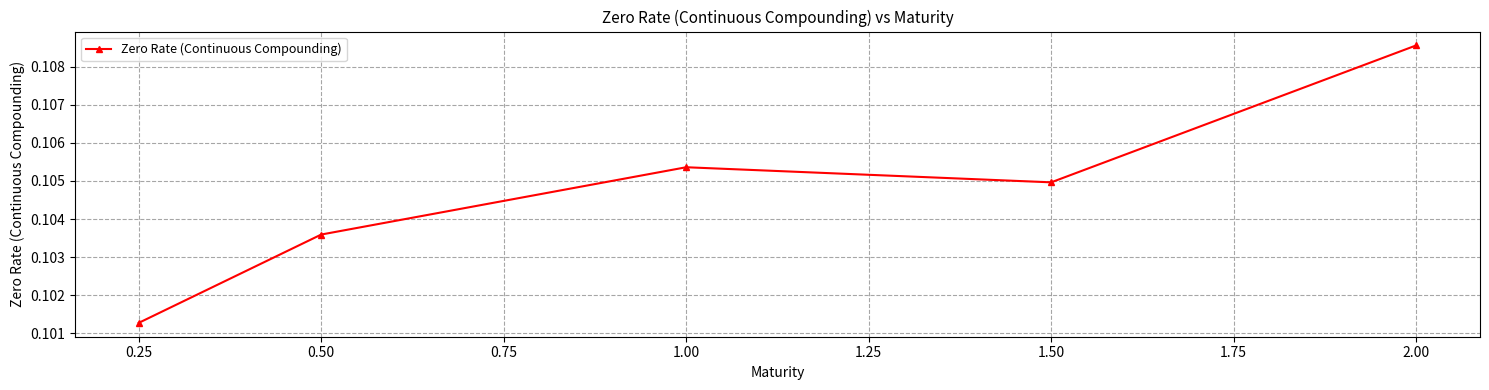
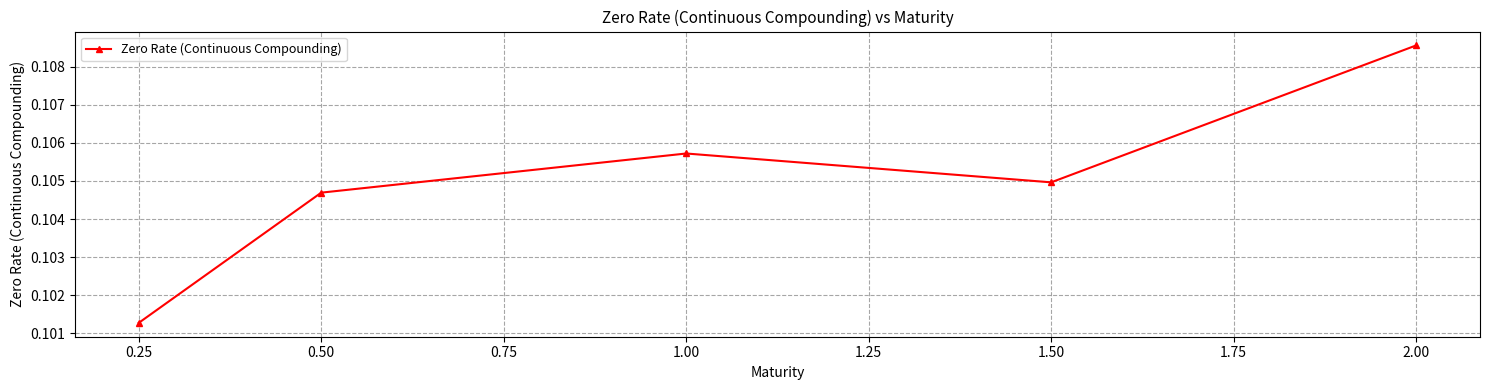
  {
    "0.25": 0.1013,
-   "0.50": 0.1036,
-   "1.00": 0.1054,
+   "0.50": 0.1047,
+   "1.00": 0.1057,
    "1.50": 0.1050,
    "2.00": 0.1086
  }
